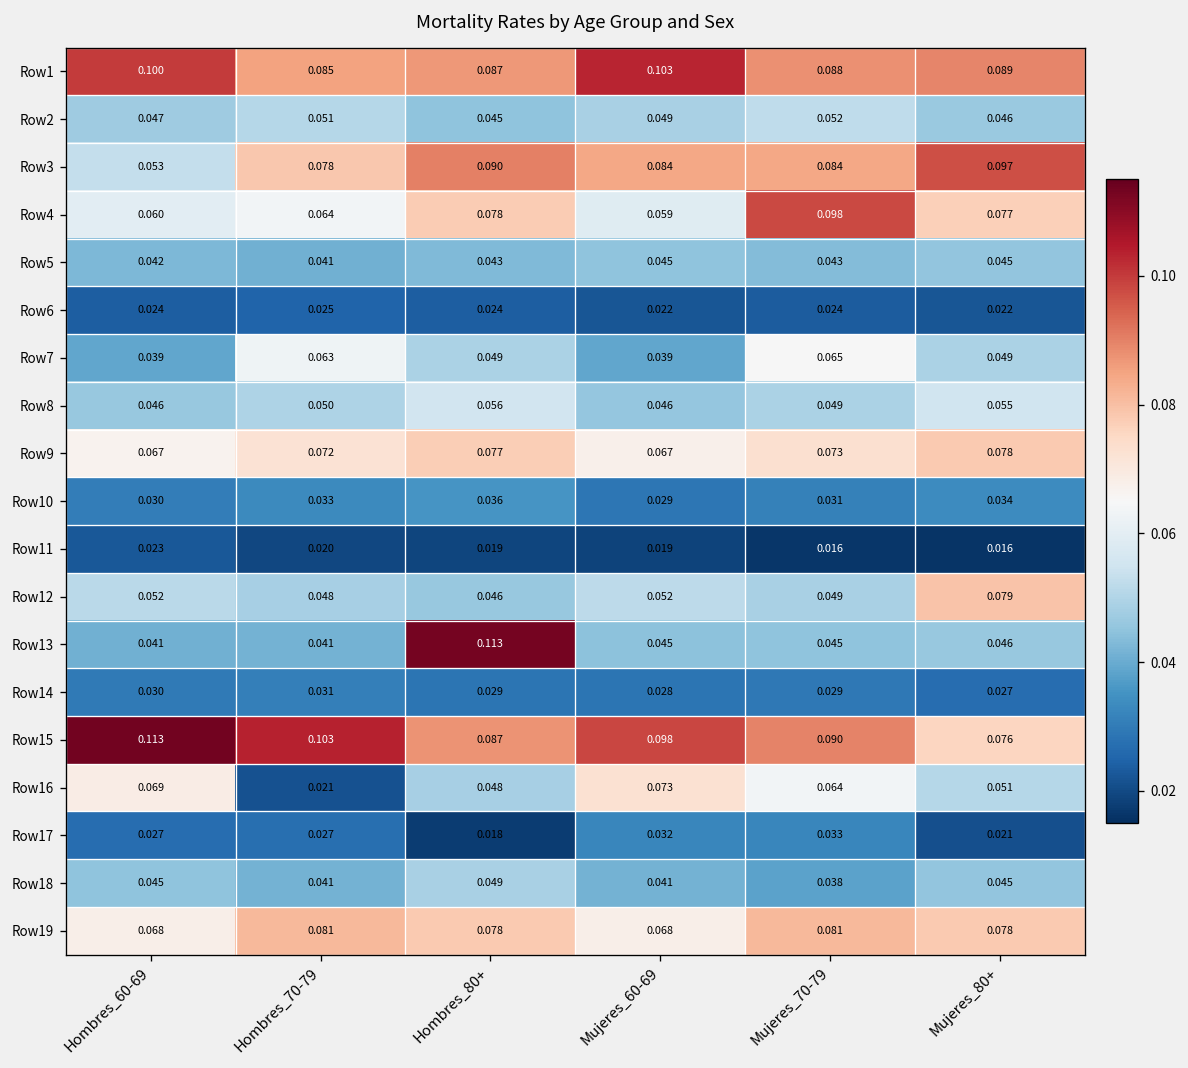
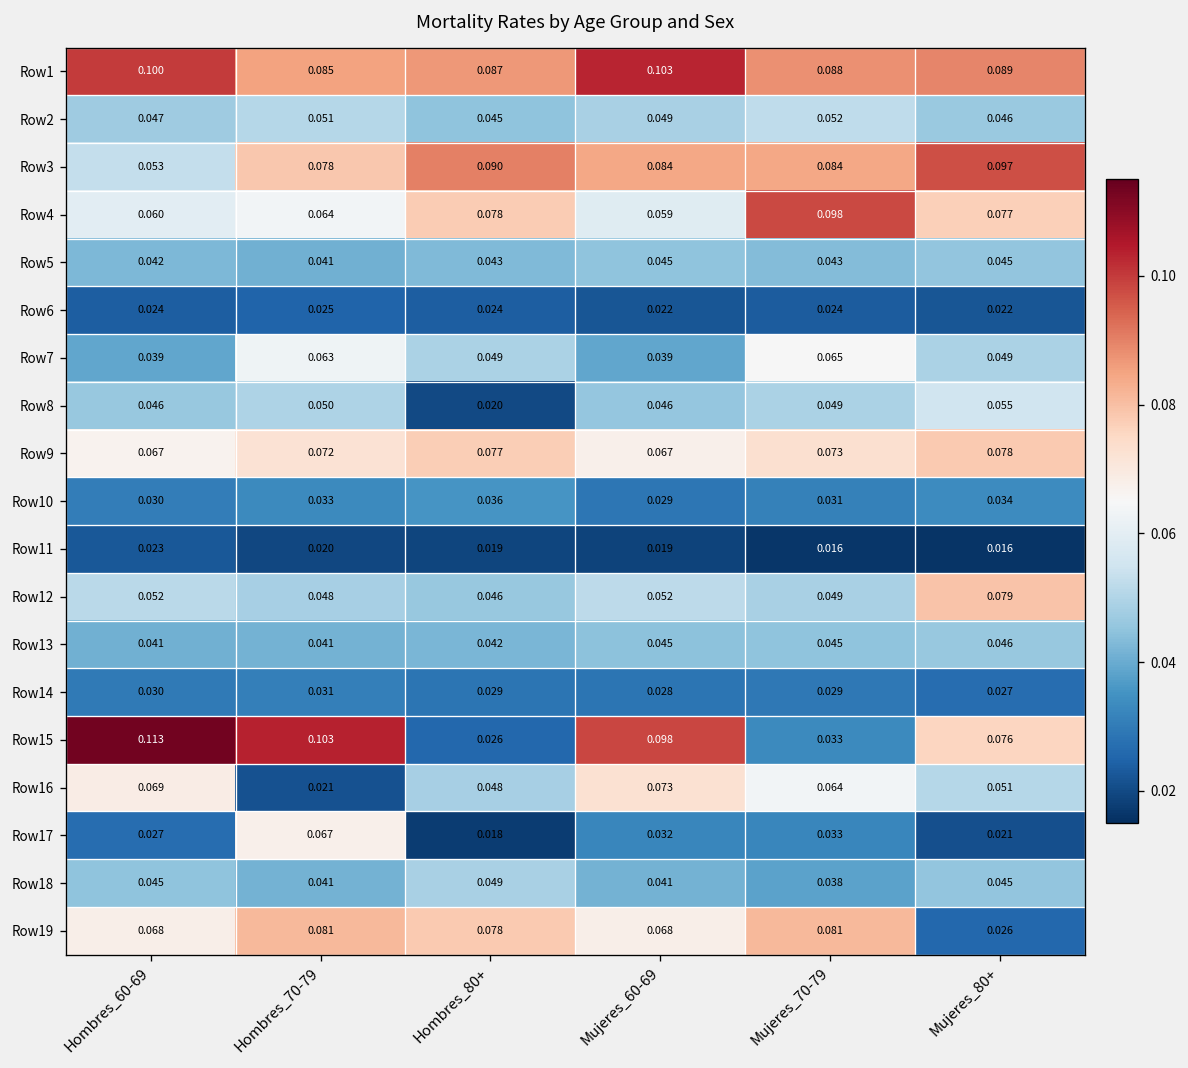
  {
    "Row1": {
      "Hombres_60-69": 0.100,
      "Hombres_70-79": 0.085,
      "Hombres_80+": 0.087,
      "Mujeres_60-69": 0.103,
      "Mujeres_70-79": 0.088,
      "Mujeres_80+": 0.089
    },
    "Row2": {
      "Hombres_60-69": 0.047,
      "Hombres_70-79": 0.051,
      "Hombres_80+": 0.045,
      "Mujeres_60-69": 0.049,
      "Mujeres_70-79": 0.052,
      "Mujeres_80+": 0.046
    },
    "Row3": {
      "Hombres_60-69": 0.053,
      "Hombres_70-79": 0.078,
      "Hombres_80+": 0.090,
      "Mujeres_60-69": 0.084,
      "Mujeres_70-79": 0.084,
      "Mujeres_80+": 0.097
    },
    "Row4": {
      "Hombres_60-69": 0.060,
      "Hombres_70-79": 0.064,
      "Hombres_80+": 0.078,
      "Mujeres_60-69": 0.059,
      "Mujeres_70-79": 0.098,
      "Mujeres_80+": 0.077
    },
    "Row5": {
      "Hombres_60-69": 0.042,
      "Hombres_70-79": 0.041,
      "Hombres_80+": 0.043,
      "Mujeres_60-69": 0.045,
      "Mujeres_70-79": 0.043,
      "Mujeres_80+": 0.045
    },
    "Row6": {
      "Hombres_60-69": 0.024,
      "Hombres_70-79": 0.025,
      "Hombres_80+": 0.024,
      "Mujeres_60-69": 0.022,
      "Mujeres_70-79": 0.024,
      "Mujeres_80+": 0.022
    },
    "Row7": {
      "Hombres_60-69": 0.039,
      "Hombres_70-79": 0.063,
      "Hombres_80+": 0.049,
      "Mujeres_60-69": 0.039,
      "Mujeres_70-79": 0.065,
      "Mujeres_80+": 0.049
    },
    "Row8": {
      "Hombres_60-69": 0.046,
      "Hombres_70-79": 0.050,
-     "Hombres_80+": 0.056,
+     "Hombres_80+": 0.020,
      "Mujeres_60-69": 0.046,
      "Mujeres_70-79": 0.049,
      "Mujeres_80+": 0.055
    },
    "Row9": {
      "Hombres_60-69": 0.067,
      "Hombres_70-79": 0.072,
      "Hombres_80+": 0.077,
      "Mujeres_60-69": 0.067,
      "Mujeres_70-79": 0.073,
      "Mujeres_80+": 0.078
    },
    "Row10": {
      "Hombres_60-69": 0.030,
      "Hombres_70-79": 0.033,
      "Hombres_80+": 0.036,
      "Mujeres_60-69": 0.029,
      "Mujeres_70-79": 0.031,
      "Mujeres_80+": 0.034
    },
    "Row11": {
      "Hombres_60-69": 0.023,
      "Hombres_70-79": 0.020,
      "Hombres_80+": 0.019,
      "Mujeres_60-69": 0.019,
      "Mujeres_70-79": 0.016,
      "Mujeres_80+": 0.016
    },
    "Row12": {
      "Hombres_60-69": 0.052,
      "Hombres_70-79": 0.048,
      "Hombres_80+": 0.046,
      "Mujeres_60-69": 0.052,
      "Mujeres_70-79": 0.049,
      "Mujeres_80+": 0.079
    },
    "Row13": {
      "Hombres_60-69": 0.041,
      "Hombres_70-79": 0.041,
-     "Hombres_80+": 0.113,
+     "Hombres_80+": 0.042,
      "Mujeres_60-69": 0.045,
      "Mujeres_70-79": 0.045,
      "Mujeres_80+": 0.046
    },
    "Row14": {
      "Hombres_60-69": 0.030,
      "Hombres_70-79": 0.031,
      "Hombres_80+": 0.029,
      "Mujeres_60-69": 0.028,
      "Mujeres_70-79": 0.029,
      "Mujeres_80+": 0.027
    },
    "Row15": {
      "Hombres_60-69": 0.113,
      "Hombres_70-79": 0.103,
-     "Hombres_80+": 0.087,
+     "Hombres_80+": 0.026,
      "Mujeres_60-69": 0.098,
-     "Mujeres_70-79": 0.090,
+     "Mujeres_70-79": 0.033,
      "Mujeres_80+": 0.076
    },
    "Row16": {
      "Hombres_60-69": 0.069,
      "Hombres_70-79": 0.021,
      "Hombres_80+": 0.048,
      "Mujeres_60-69": 0.073,
      "Mujeres_70-79": 0.064,
      "Mujeres_80+": 0.051
    },
    "Row17": {
      "Hombres_60-69": 0.027,
-     "Hombres_70-79": 0.027,
+     "Hombres_70-79": 0.067,
      "Hombres_80+": 0.018,
      "Mujeres_60-69": 0.032,
      "Mujeres_70-79": 0.033,
      "Mujeres_80+": 0.021
    },
    "Row18": {
      "Hombres_60-69": 0.045,
      "Hombres_70-79": 0.041,
      "Hombres_80+": 0.049,
      "Mujeres_60-69": 0.041,
      "Mujeres_70-79": 0.038,
      "Mujeres_80+": 0.045
    },
    "Row19": {
      "Hombres_60-69": 0.068,
      "Hombres_70-79": 0.081,
      "Hombres_80+": 0.078,
      "Mujeres_60-69": 0.068,
      "Mujeres_70-79": 0.081,
-     "Mujeres_80+": 0.078
+     "Mujeres_80+": 0.026
    }
  }
